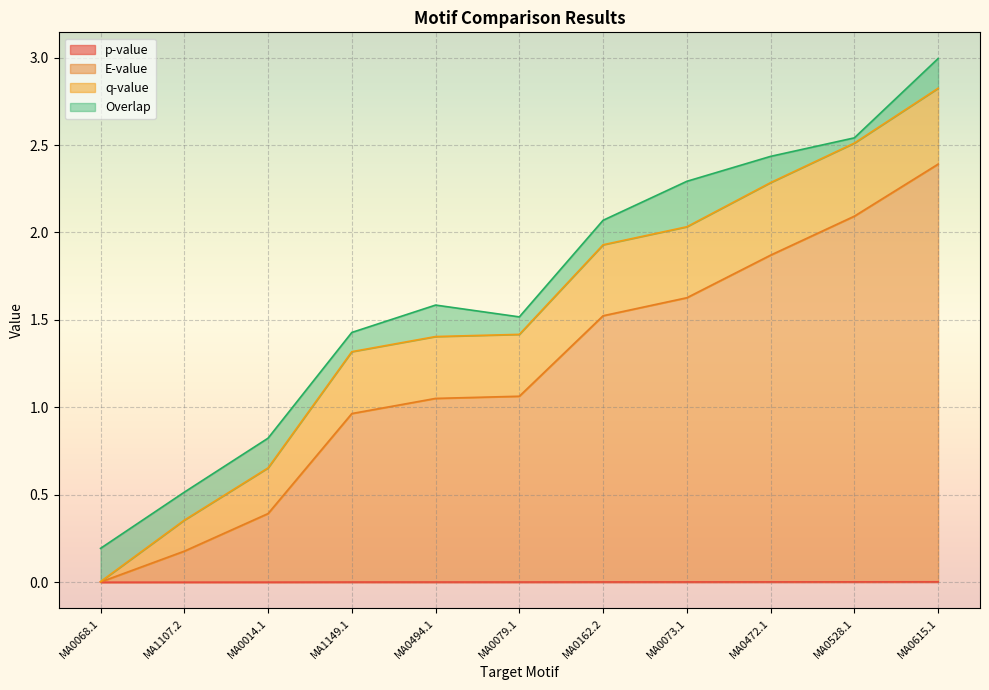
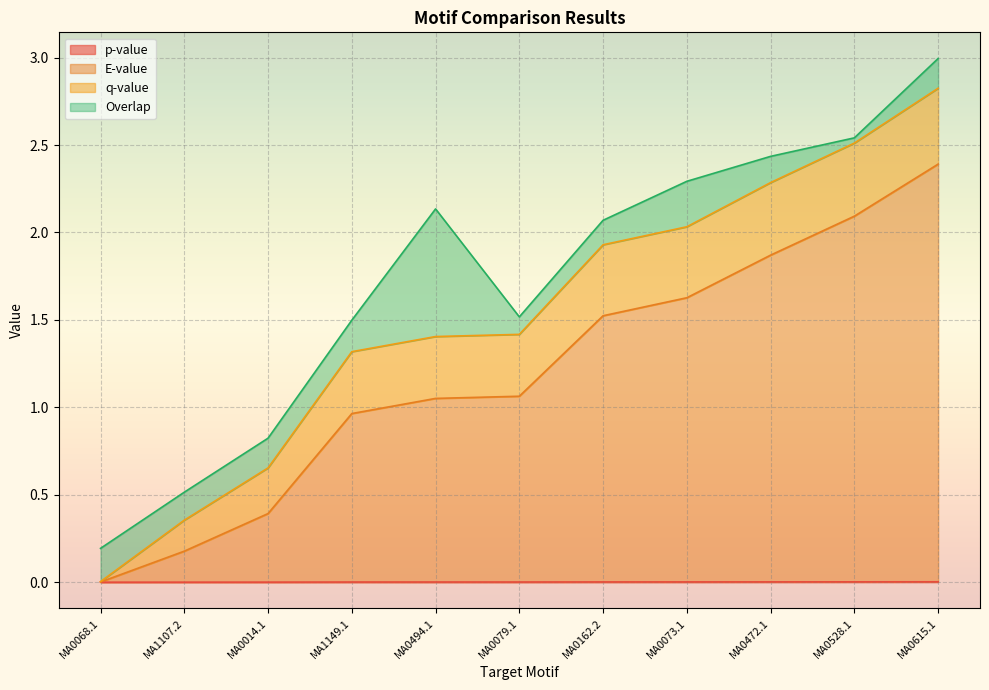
  {
    "Overlap": {
      "MA0068.1": 0.19,
      "MA1107.2": 0.16,
      "MA0014.1": 0.17,
-     "MA1149.1": 0.11,
-     "MA0494.1": 0.18,
+     "MA1149.1": 0.18,
+     "MA0494.1": 0.73,
      "MA0079.1": 0.10,
      "MA0162.2": 0.14,
      "MA0073.1": 0.26,
      "MA0472.1": 0.15,
      "MA0528.1": 0.03,
      "MA0615.1": 0.17
    }
  }
